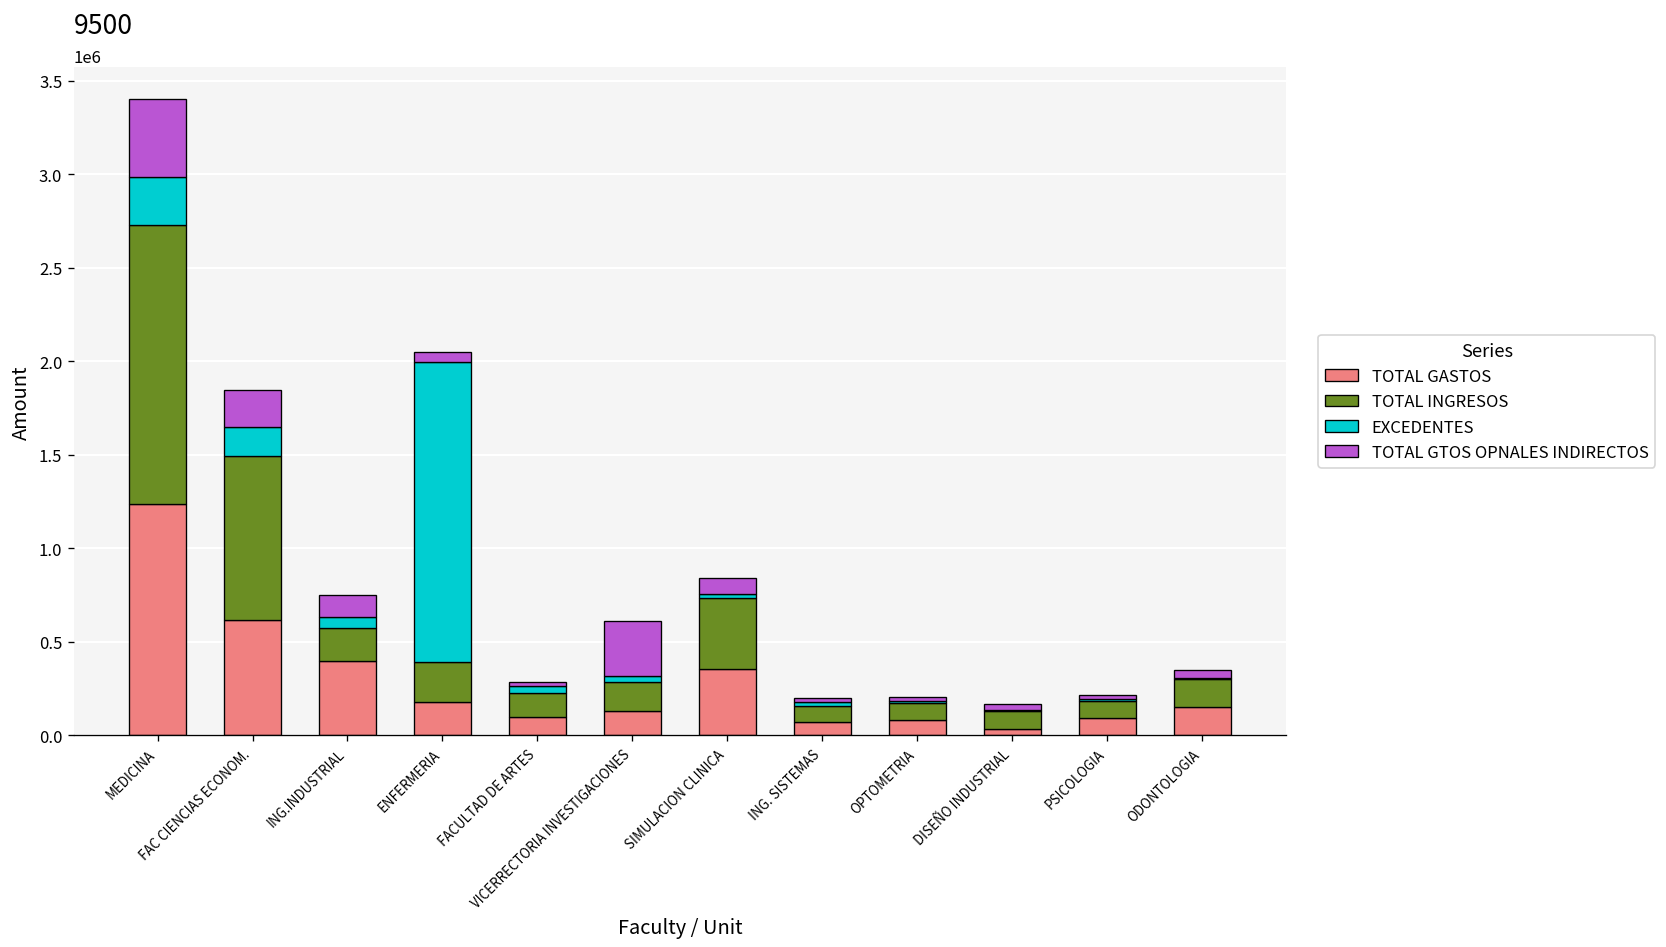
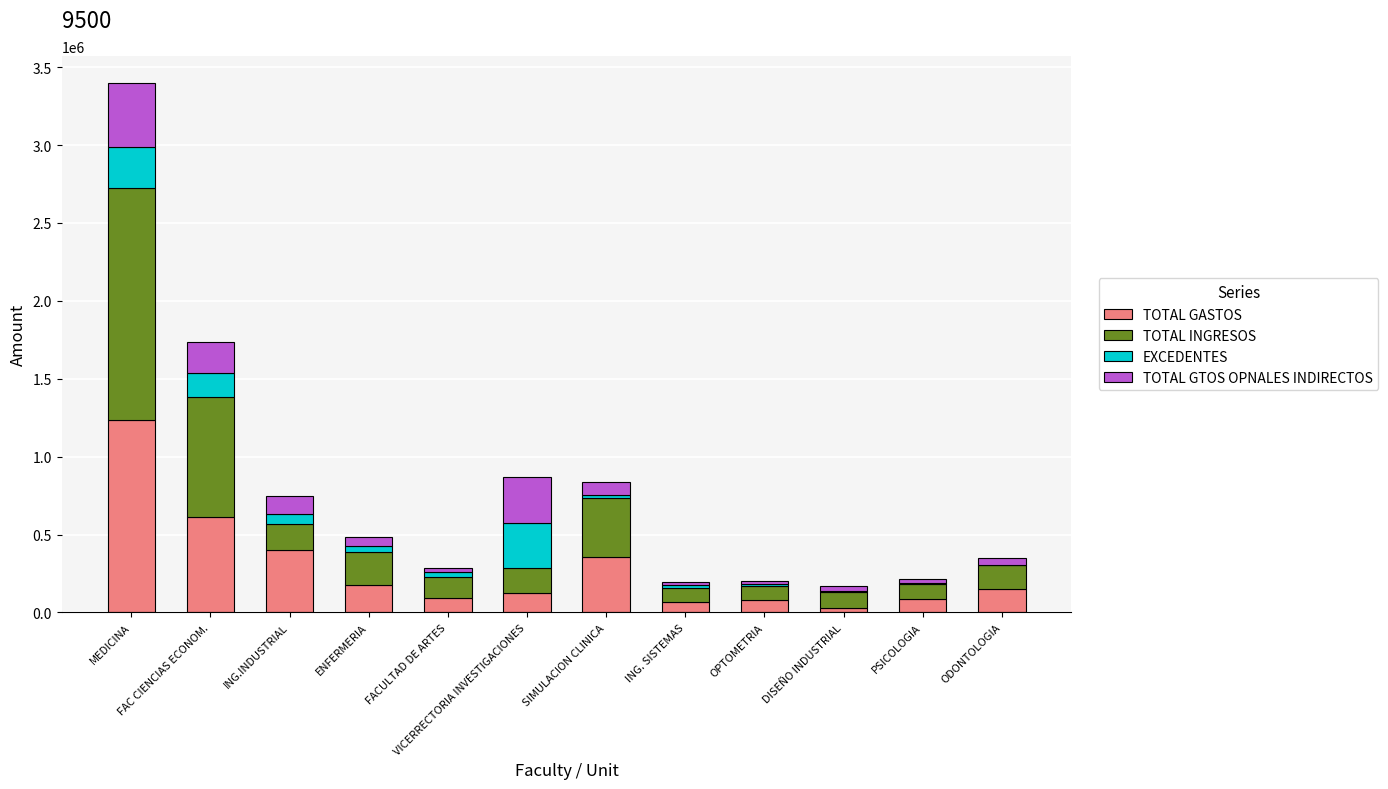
  {
    "TOTAL GASTOS": {
      "MEDICINA": 1230000,
      "FAC CIENCIAS ECONOM.": 610000,
      "ING.INDUSTRIAL": 400000,
      "ENFERMERIA": 180000,
      "FACULTAD DE ARTES": 100000,
      "VICERRECTORIA INVESTIGACIONES": 130000,
      "SIMULACION CLINICA": 360000,
      "ING. SISTEMAS": 70000,
      "OPTOMETRIA": 80000,
      "DISEÑO INDUSTRIAL": 30000,
      "PSICOLOGIA": 90000,
      "ODONTOLOGIA": 150000
    },
    "TOTAL INGRESOS": {
      "MEDICINA": 1490000,
-     "FAC CIENCIAS ECONOM.": 880000,
+     "FAC CIENCIAS ECONOM.": 770000,
      "ING.INDUSTRIAL": 170000,
      "ENFERMERIA": 210000,
      "FACULTAD DE ARTES": 130000,
      "VICERRECTORIA INVESTIGACIONES": 160000,
      "SIMULACION CLINICA": 380000,
      "ING. SISTEMAS": 90000,
      "OPTOMETRIA": 90000,
      "DISEÑO INDUSTRIAL": 100000,
      "PSICOLOGIA": 100000,
      "ODONTOLOGIA": 150000
    },
    "EXCEDENTES": {
      "MEDICINA": 260000,
      "FAC CIENCIAS ECONOM.": 150000,
      "ING.INDUSTRIAL": 60000,
-     "ENFERMERIA": 1600000,
+     "ENFERMERIA": 40000,
      "FACULTAD DE ARTES": 30000,
-     "VICERRECTORIA INVESTIGACIONES": 30000,
+     "VICERRECTORIA INVESTIGACIONES": 290000,
      "SIMULACION CLINICA": 20000,
      "ING. SISTEMAS": 20000
    },
    "TOTAL GTOS OPNALES INDIRECTOS": {
      "MEDICINA": 420000,
      "FAC CIENCIAS ECONOM.": 200000,
      "ING.INDUSTRIAL": 120000,
      "ENFERMERIA": 60000,
      "FACULTAD DE ARTES": 30000,
      "VICERRECTORIA INVESTIGACIONES": 300000,
      "SIMULACION CLINICA": 90000,
      "ING. SISTEMAS": 20000,
      "OPTOMETRIA": 20000,
      "DISEÑO INDUSTRIAL": 30000,
      "PSICOLOGIA": 20000,
      "ODONTOLOGIA": 40000
    }
  }
